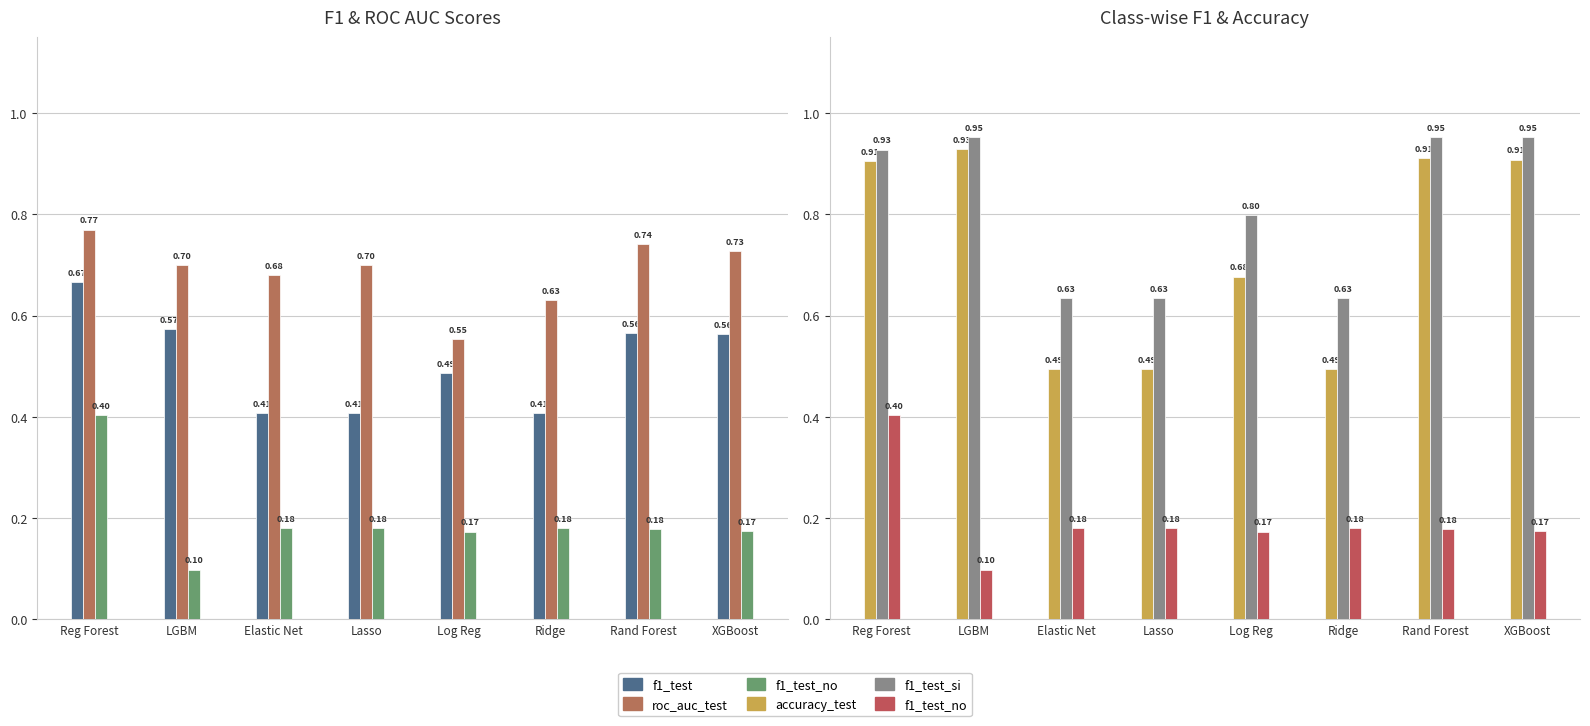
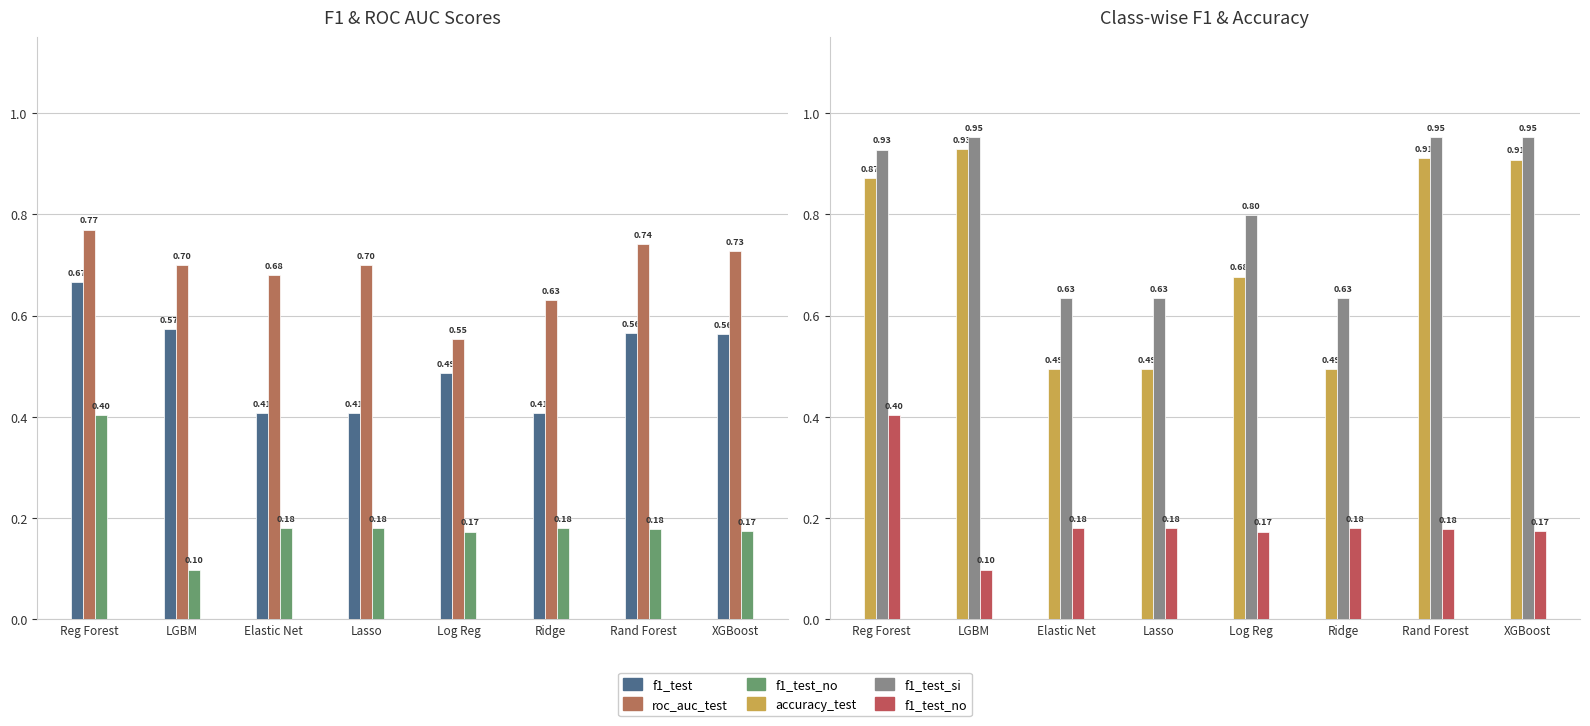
  {
    "F1 & ROC AUC Scores": {
      "f1_test": {
        "Reg Forest": 0.67,
        "LGBM": 0.57,
        "Elastic Net": 0.41,
        "Lasso": 0.41,
        "Log Reg": 0.49,
        "Ridge": 0.41,
        "Rand Forest": 0.56,
        "XGBoost": 0.56
      },
      "roc_auc_test": {
        "Reg Forest": 0.77,
        "LGBM": 0.70,
        "Elastic Net": 0.68,
        "Lasso": 0.70,
        "Log Reg": 0.55,
        "Ridge": 0.63,
        "Rand Forest": 0.74,
        "XGBoost": 0.73
      }
    },
    "Class-wise F1 & Accuracy": {
      "accuracy_test": {
-       "Reg Forest": 0.91,
+       "Reg Forest": 0.87,
        "LGBM": 0.93,
        "Elastic Net": 0.49,
        "Lasso": 0.49,
        "Log Reg": 0.68,
        "Ridge": 0.49,
        "Rand Forest": 0.91,
        "XGBoost": 0.91
      },
      "f1_test_si": {
        "Reg Forest": 0.93,
        "LGBM": 0.95,
        "Elastic Net": 0.63,
        "Lasso": 0.63,
        "Log Reg": 0.80,
        "Ridge": 0.63,
        "Rand Forest": 0.95,
        "XGBoost": 0.95
      },
      "f1_test_no": {
        "Reg Forest": 0.40,
        "LGBM": 0.10,
        "Elastic Net": 0.18,
        "Lasso": 0.18,
        "Log Reg": 0.17,
        "Ridge": 0.18,
        "Rand Forest": 0.18,
        "XGBoost": 0.17
      }
    }
  }
